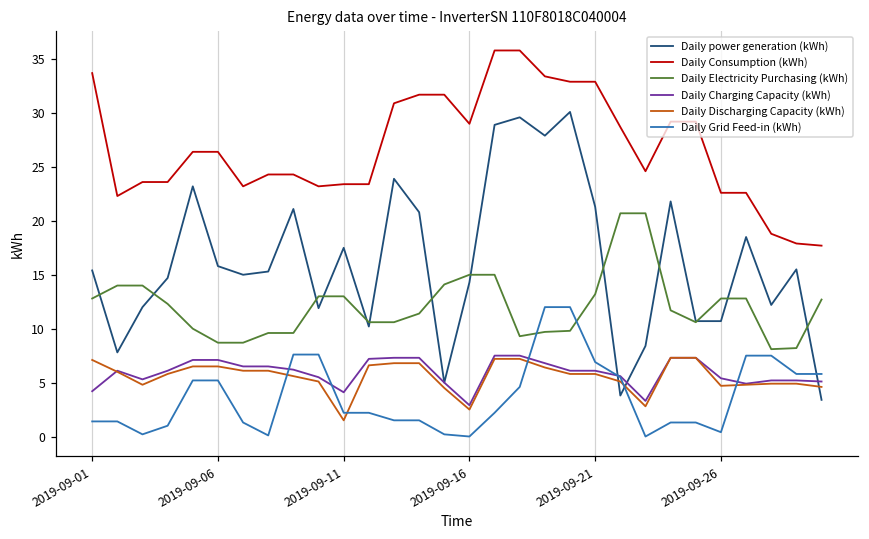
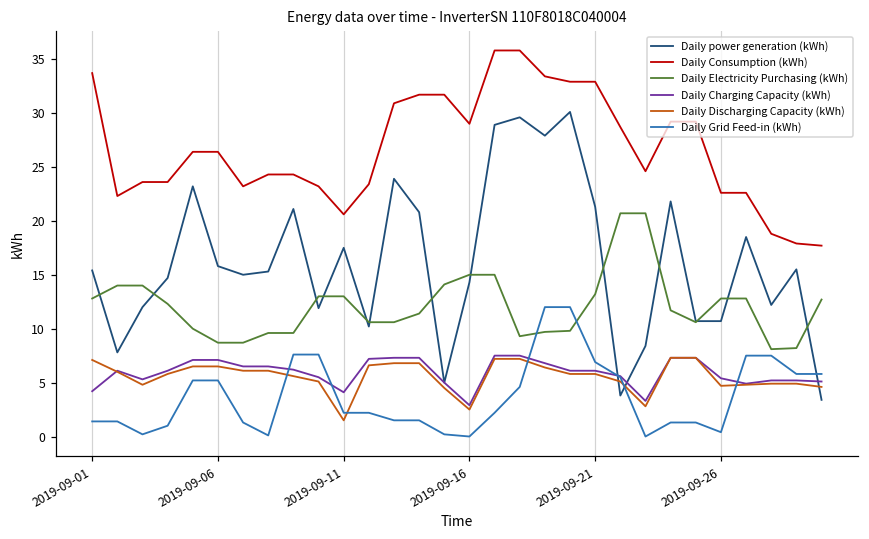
  {
    "Daily power generation (kWh)": {
      "2019-09-01": 15,
      "2019-09-06": 16,
      "2019-09-11": 18,
      "2019-09-16": 14,
      "2019-09-21": 21,
      "2019-09-26": 11
    },
    "Daily Consumption (kWh)": {
      "2019-09-01": 34,
      "2019-09-06": 26,
-     "2019-09-11": 23,
+     "2019-09-11": 21,
      "2019-09-16": 29,
      "2019-09-21": 33,
      "2019-09-26": 23
    },
    "Daily Electricity Purchasing (kWh)": {
      "2019-09-01": 13,
      "2019-09-06": 9,
      "2019-09-11": 13,
      "2019-09-16": 15,
      "2019-09-21": 13,
      "2019-09-26": 13
    },
    "Daily Charging Capacity (kWh)": {
      "2019-09-01": 4,
      "2019-09-06": 7,
      "2019-09-11": 4,
      "2019-09-16": 3,
      "2019-09-21": 6,
      "2019-09-26": 5
    },
    "Daily Discharging Capacity (kWh)": {
      "2019-09-01": 7,
      "2019-09-06": 7,
      "2019-09-11": 2,
      "2019-09-16": 3,
      "2019-09-21": 6,
      "2019-09-26": 5
    },
    "Daily Grid Feed-in (kWh)": {
      "2019-09-01": 1,
      "2019-09-06": 5,
      "2019-09-11": 2,
      "2019-09-16": 0,
      "2019-09-21": 7,
      "2019-09-26": 0
    }
  }
